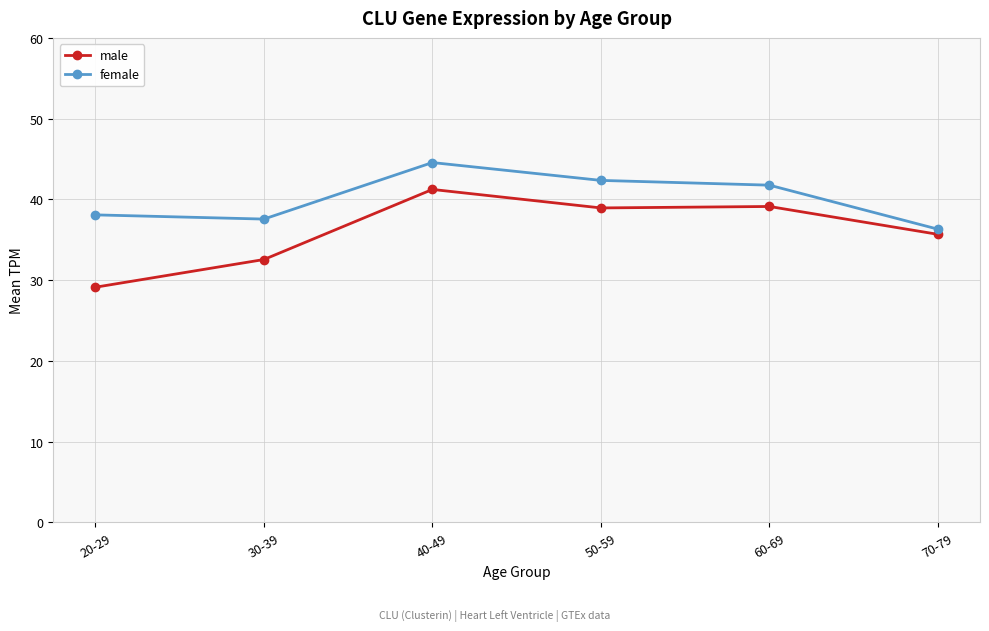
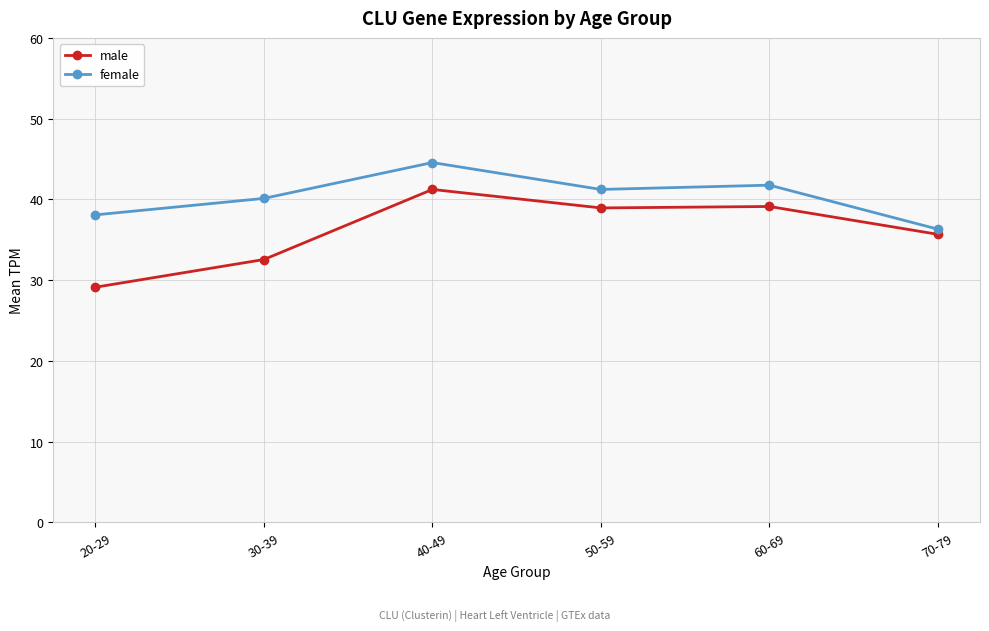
  {
    "male": {
      "20-29": 29,
      "30-39": 33,
      "40-49": 41,
      "50-59": 39,
      "60-69": 39,
      "70-79": 36
    },
    "female": {
      "20-29": 38,
-     "30-39": 38,
+     "30-39": 40,
      "40-49": 45,
-     "50-59": 42,
+     "50-59": 41,
      "60-69": 42,
      "70-79": 36
    }
  }
